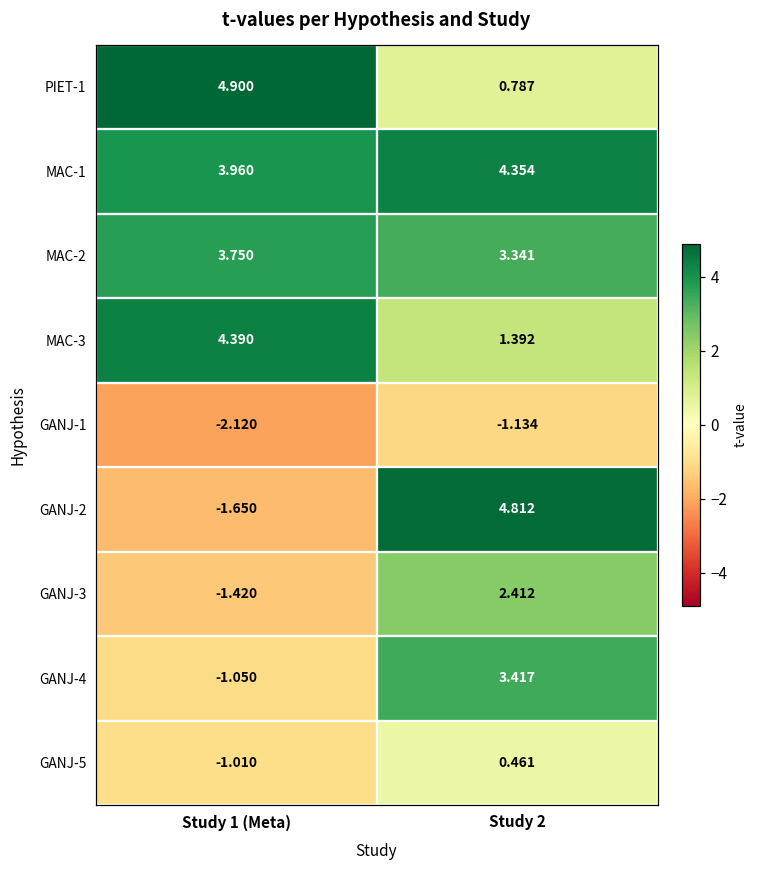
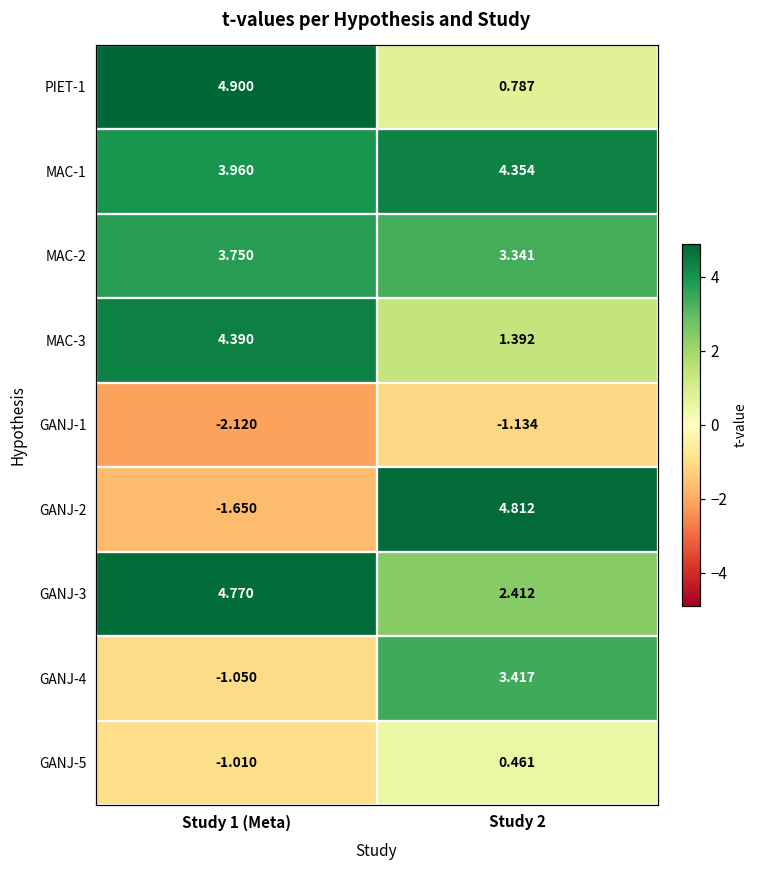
  {
    "PIET-1": {
      "Study 1 (Meta)": 4.900,
      "Study 2": 0.787
    },
    "MAC-1": {
      "Study 1 (Meta)": 3.960,
      "Study 2": 4.354
    },
    "MAC-2": {
      "Study 1 (Meta)": 3.750,
      "Study 2": 3.341
    },
    "MAC-3": {
      "Study 1 (Meta)": 4.390,
      "Study 2": 1.392
    },
    "GANJ-1": {
      "Study 1 (Meta)": -2.120,
      "Study 2": -1.134
    },
    "GANJ-2": {
      "Study 1 (Meta)": -1.650,
      "Study 2": 4.812
    },
    "GANJ-3": {
-     "Study 1 (Meta)": -1.420,
+     "Study 1 (Meta)": 4.770,
      "Study 2": 2.412
    },
    "GANJ-4": {
      "Study 1 (Meta)": -1.050,
      "Study 2": 3.417
    },
    "GANJ-5": {
      "Study 1 (Meta)": -1.010,
      "Study 2": 0.461
    }
  }
